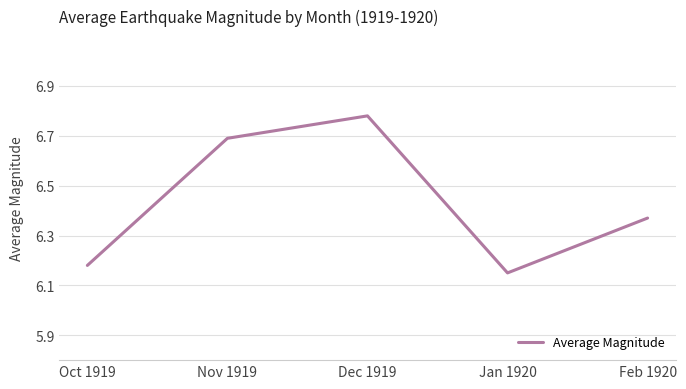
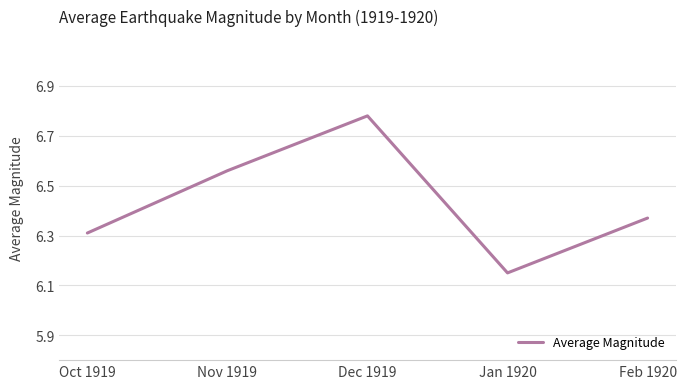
  {
-   "Oct 1919": 6.18,
-   "Nov 1919": 6.69,
+   "Oct 1919": 6.31,
+   "Nov 1919": 6.56,
    "Dec 1919": 6.78,
    "Jan 1920": 6.15,
    "Feb 1920": 6.37
  }
